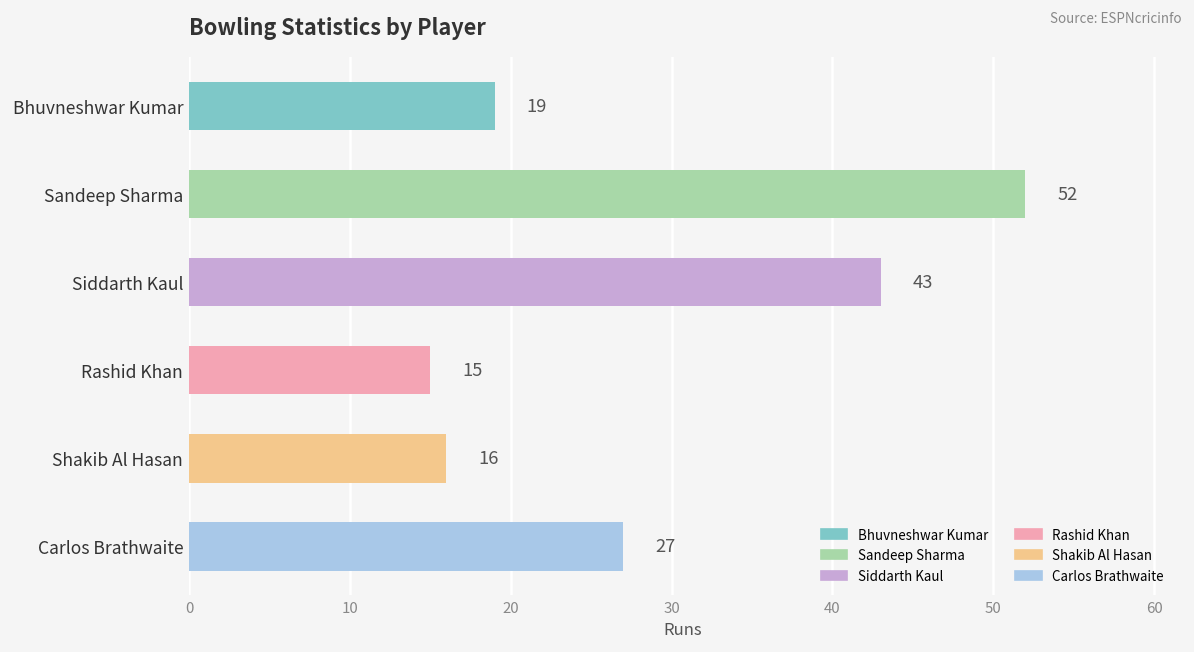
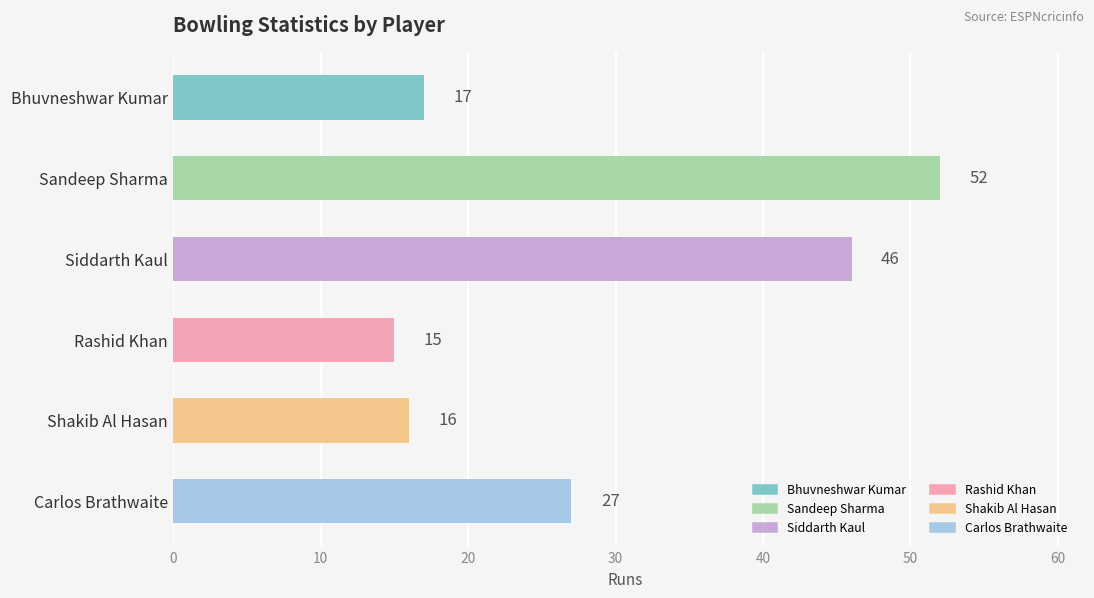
  {
-   "Bhuvneshwar Kumar": 19,
-   "Siddarth Kaul": 43
+   "Bhuvneshwar Kumar": 17,
+   "Siddarth Kaul": 46
  }
